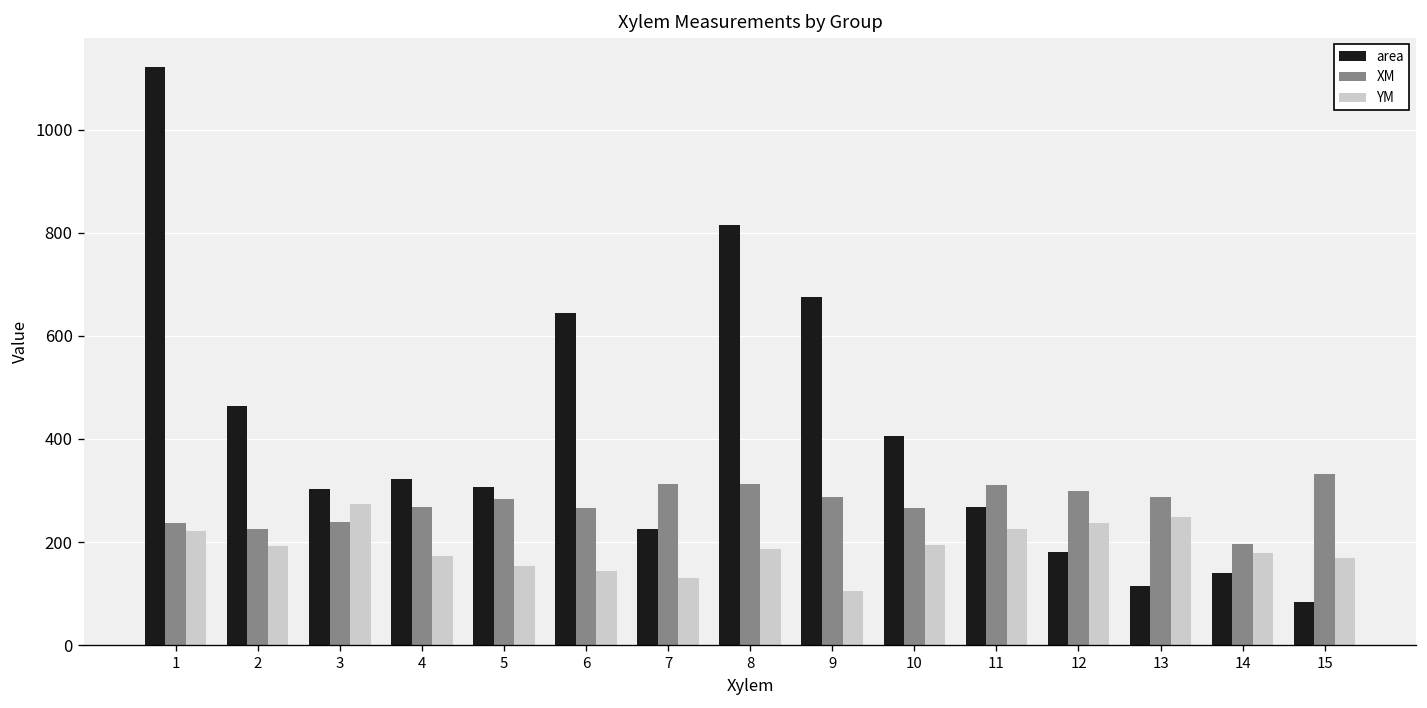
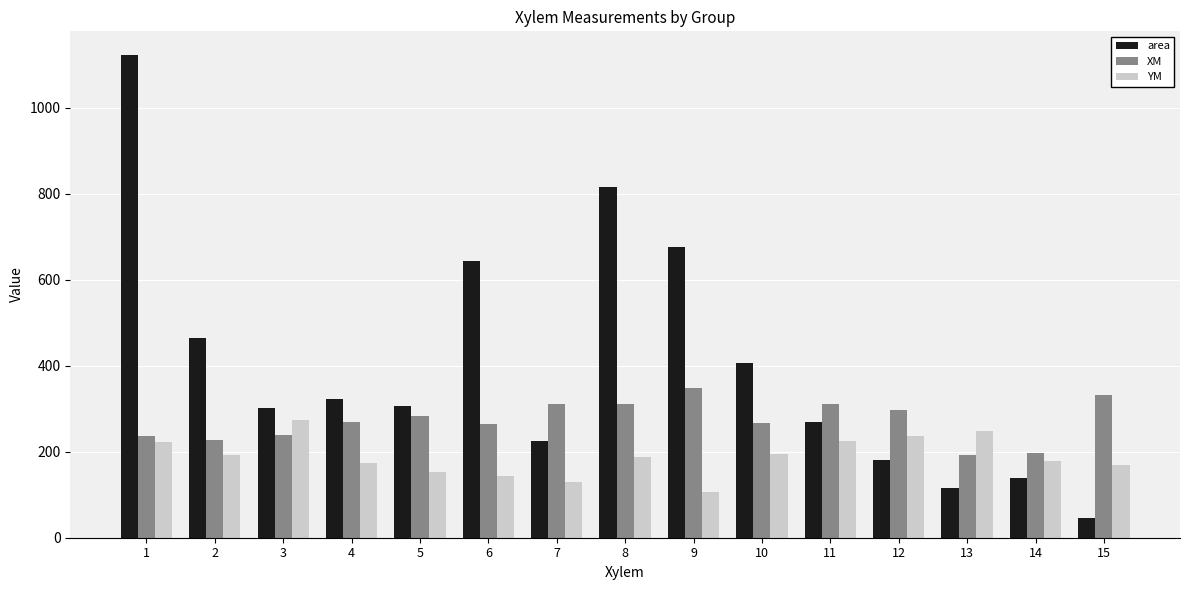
  {
    "area": {
      "1": 1120,
      "2": 460,
      "3": 300,
      "4": 320,
      "5": 310,
      "6": 640,
      "7": 230,
      "8": 820,
      "9": 680,
      "10": 410,
      "11": 270,
      "12": 180,
      "13": 120,
      "14": 140,
-     "15": 80
+     "15": 50
    },
    "XM": {
      "1": 240,
      "2": 230,
      "3": 240,
      "4": 270,
      "5": 280,
      "6": 270,
      "7": 310,
      "8": 310,
-     "9": 290,
+     "9": 350,
      "10": 270,
      "11": 310,
      "12": 300,
-     "13": 290,
+     "13": 190,
      "14": 200,
      "15": 330
    },
    "YM": {
      "1": 220,
      "2": 190,
      "3": 270,
      "4": 170,
      "5": 150,
      "6": 140,
      "7": 130,
      "8": 190,
      "9": 110,
      "10": 190,
      "11": 230,
      "12": 240,
      "13": 250,
      "14": 180,
      "15": 170
    }
  }
